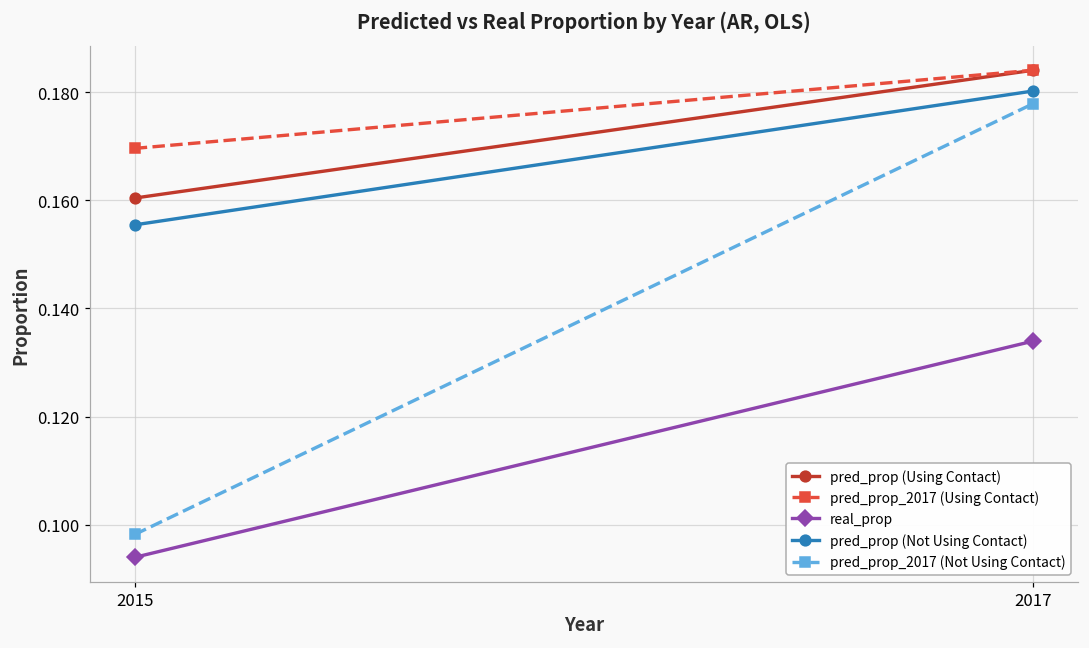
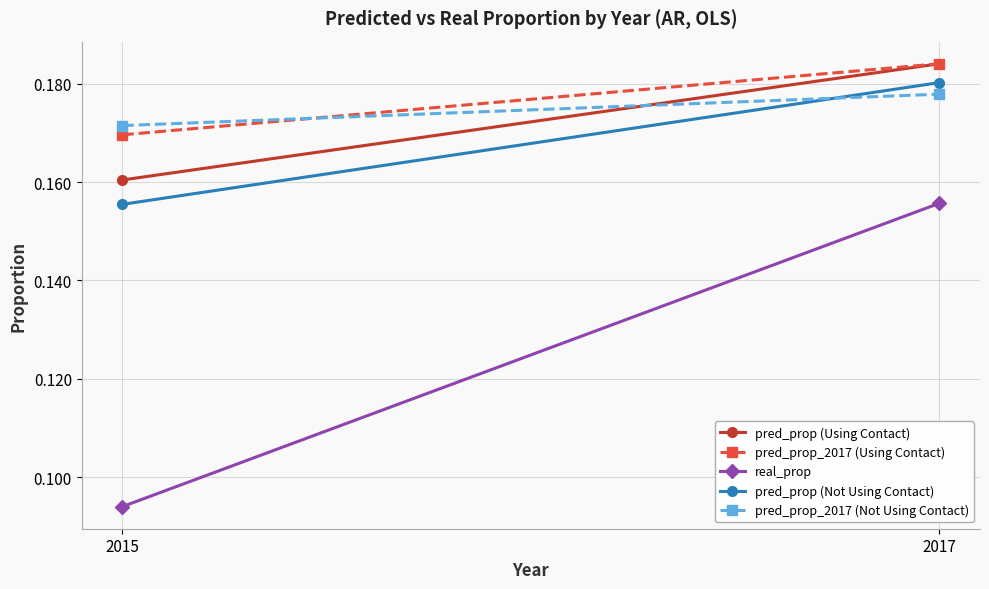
  {
    "real_prop": {
      "2015": 0.094,
-     "2017": 0.134
+     "2017": 0.156
    },
    "pred_prop (Not Using Contact)": {
      "2015": 0.155,
      "2017": 0.180
    },
    "pred_prop_2017 (Not Using Contact)": {
-     "2015": 0.098,
+     "2015": 0.171,
      "2017": 0.178
    }
  }
